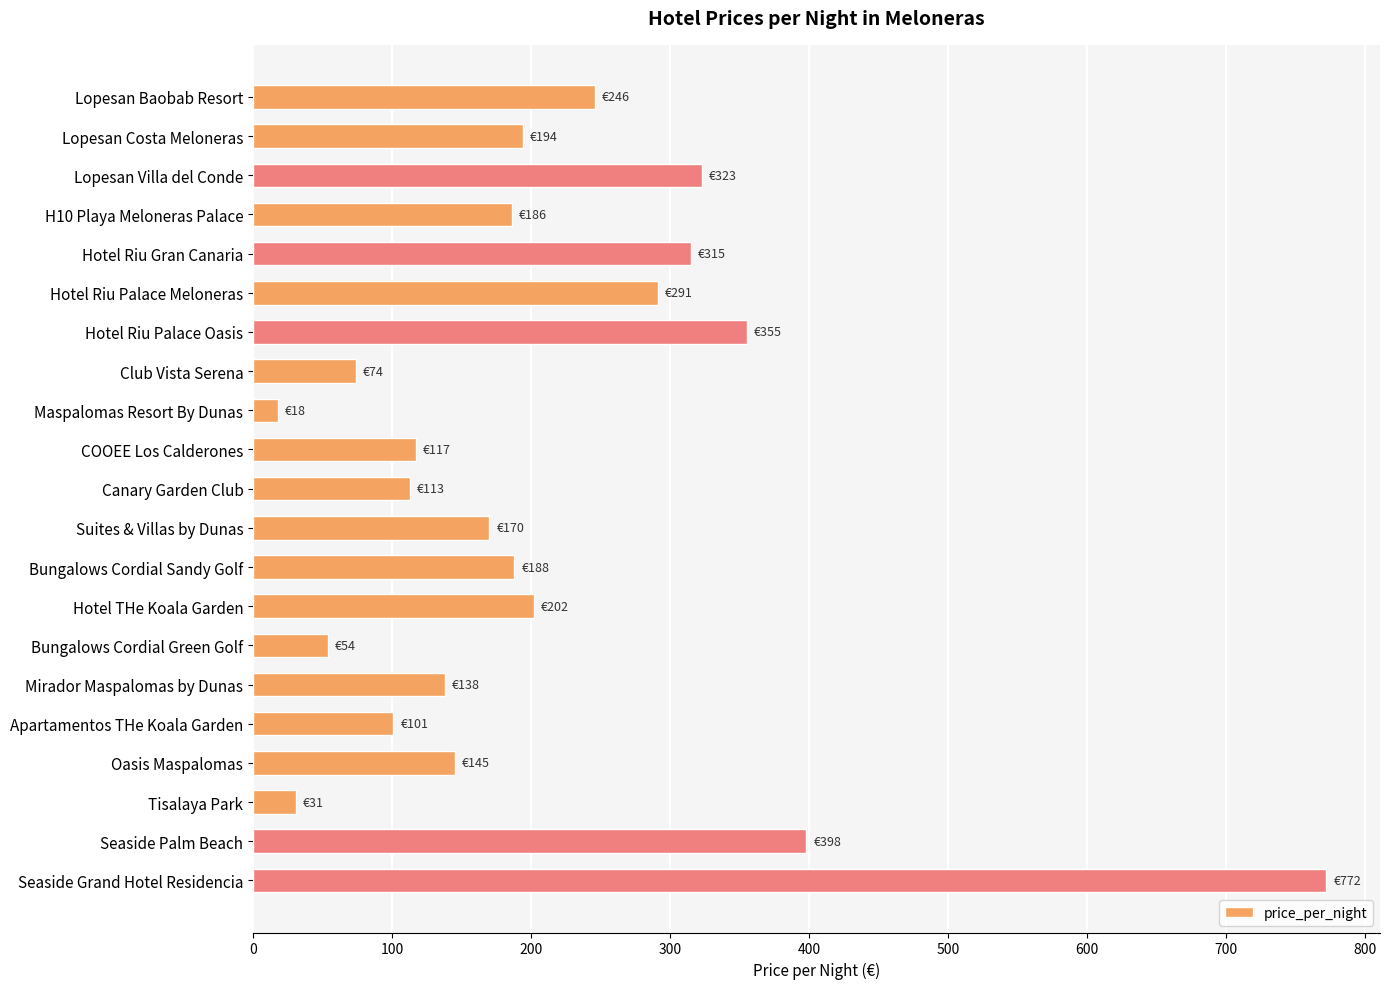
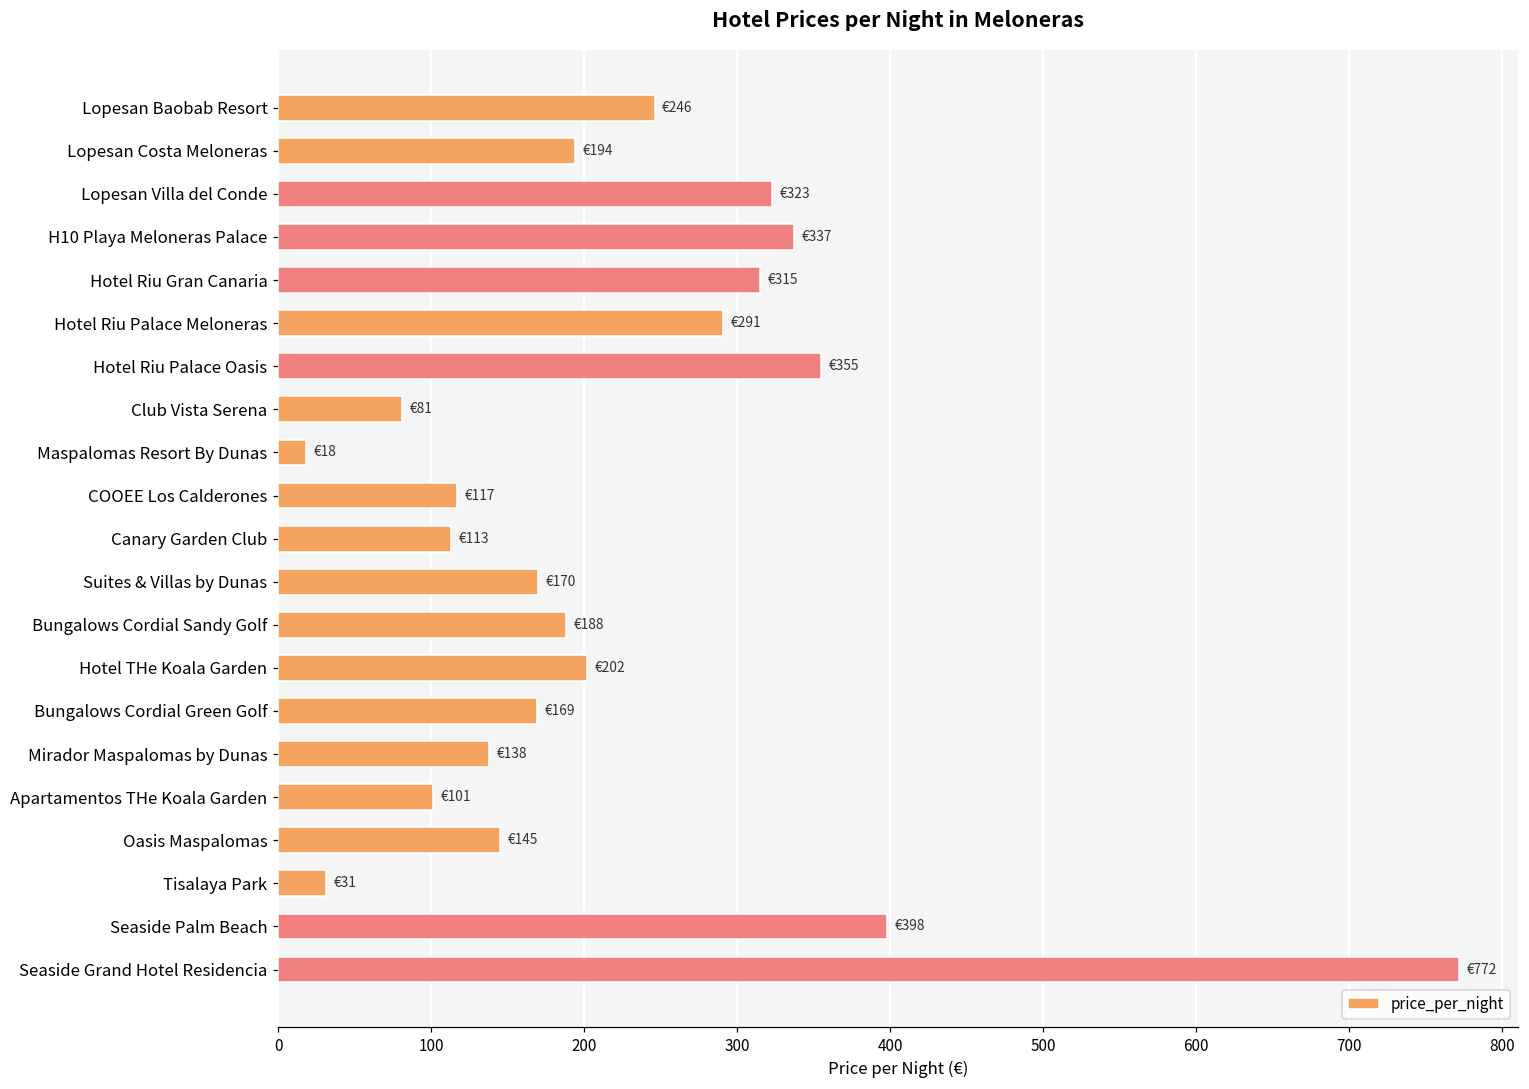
  {
    "Lopesan Baobab Resort": "€246",
    "Lopesan Costa Meloneras": "€194",
    "Lopesan Villa del Conde": "€323",
-   "H10 Playa Meloneras Palace": "€186",
+   "H10 Playa Meloneras Palace": "€337",
    "Hotel Riu Gran Canaria": "€315",
    "Hotel Riu Palace Meloneras": "€291",
    "Hotel Riu Palace Oasis": "€355",
-   "Club Vista Serena": "€74",
+   "Club Vista Serena": "€81",
    "Maspalomas Resort By Dunas": "€18",
    "COOEE Los Calderones": "€117",
    "Canary Garden Club": "€113",
    "Suites & Villas by Dunas": "€170",
    "Bungalows Cordial Sandy Golf": "€188",
    "Hotel THe Koala Garden": "€202",
-   "Bungalows Cordial Green Golf": "€54",
+   "Bungalows Cordial Green Golf": "€169",
    "Mirador Maspalomas by Dunas": "€138",
    "Apartamentos THe Koala Garden": "€101",
    "Oasis Maspalomas": "€145",
    "Tisalaya Park": "€31",
    "Seaside Palm Beach": "€398",
    "Seaside Grand Hotel Residencia": "€772"
  }
